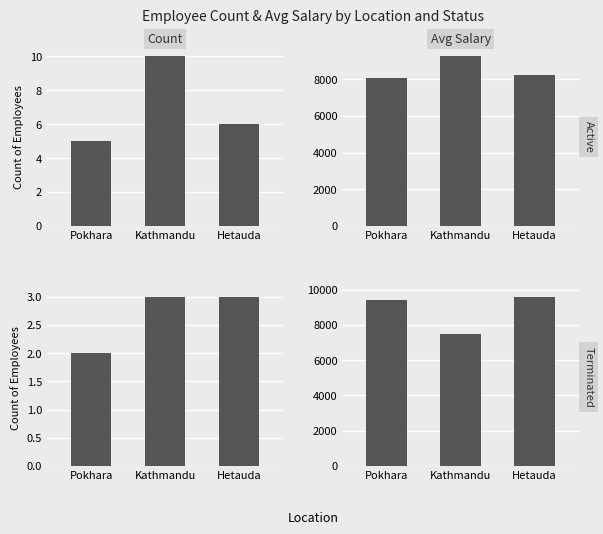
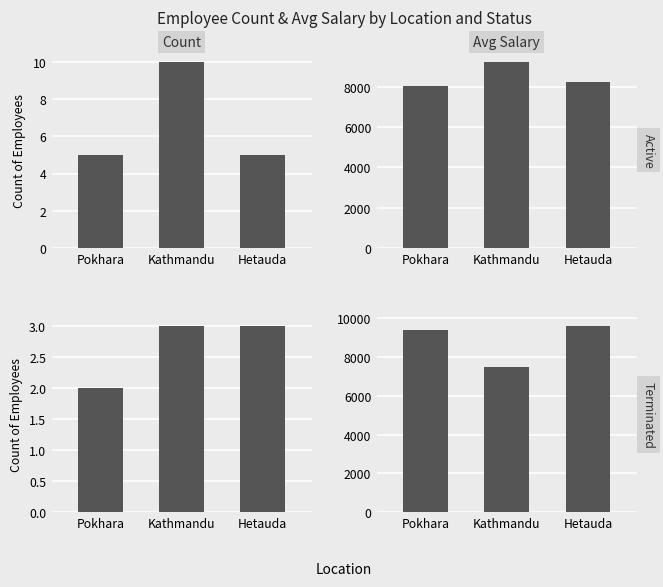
  {
    "Count": {
      "Pokhara": 5,
      "Kathmandu": 10,
-     "Hetauda": 6
+     "Hetauda": 5
    },
    "Avg Salary": {
      "Pokhara": 8000,
      "Kathmandu": 9200,
      "Hetauda": 8200
    }
  }
